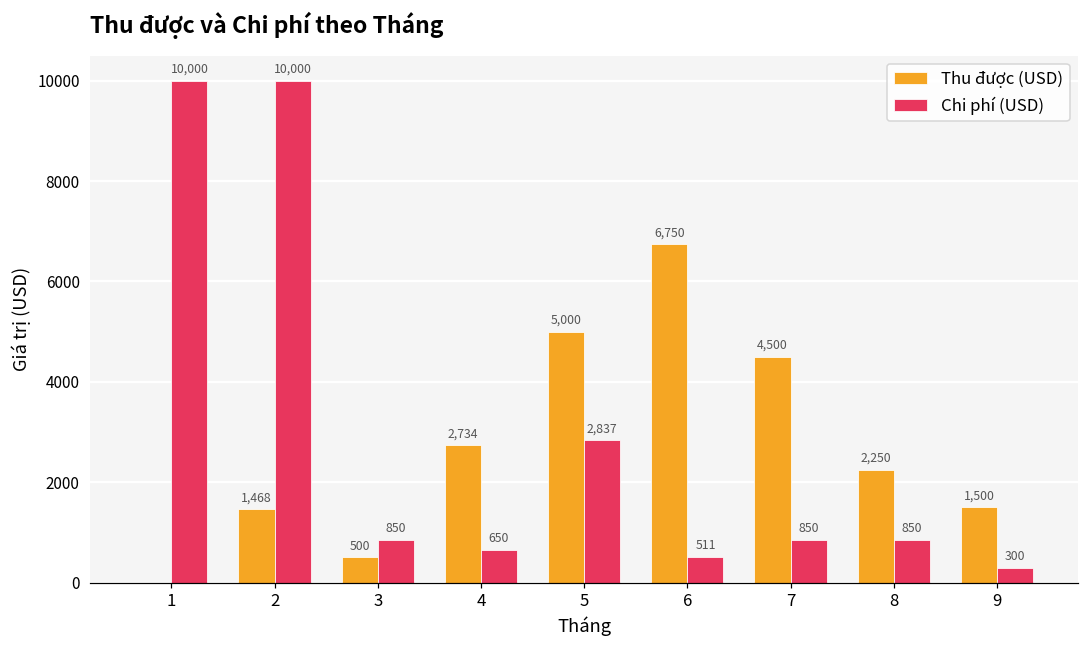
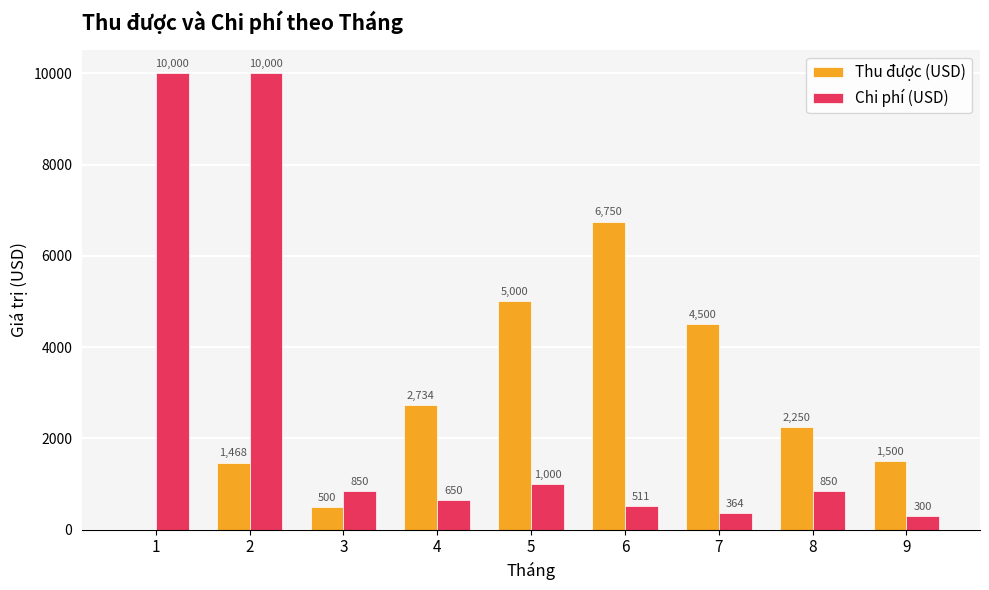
  {
    "Thu được (USD)": {
      "2": "1,468",
      "3": "500",
      "4": "2,734",
      "5": "5,000",
      "6": "6,750",
      "7": "4,500",
      "8": "2,250",
      "9": "1,500"
    },
    "Chi phí (USD)": {
      "1": "10,000",
      "2": "10,000",
      "3": "850",
      "4": "650",
-     "5": "2,837",
+     "5": "1,000",
      "6": "511",
-     "7": "850",
+     "7": "364",
      "8": "850",
      "9": "300"
    }
  }
